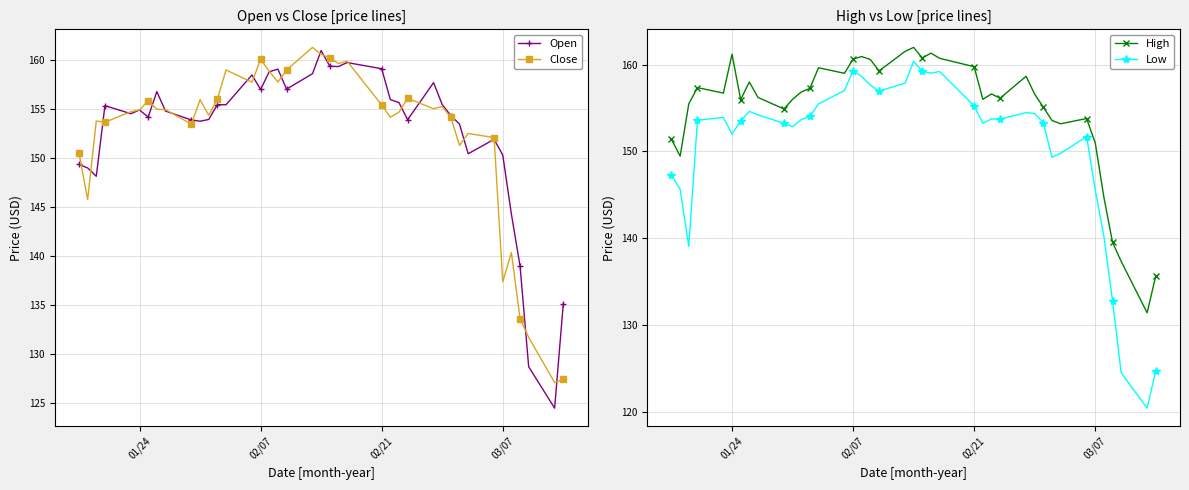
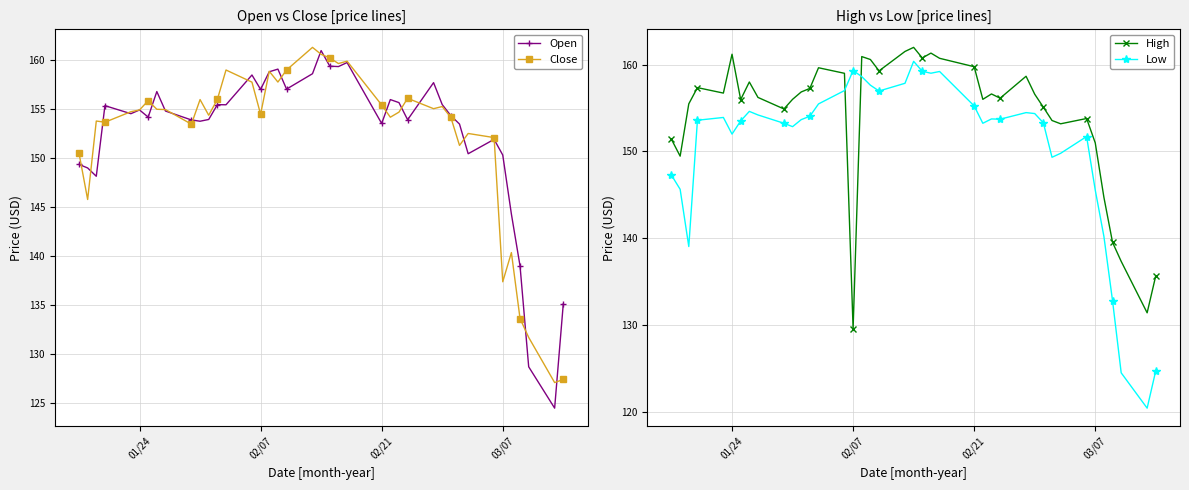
  {
    "Open vs Close [price lines]": {
      "Open": {
        "02/07": 157,
-       "02/21": 159,
+       "02/21": 154,
        "03/07": 150
      },
      "Close": {
-       "02/07": 160,
+       "02/07": 155,
        "02/21": 155,
        "03/07": 137
      }
    },
    "High vs Low [price lines]": {
      "High": {
        "01/24": 161,
-       "02/07": 161,
+       "02/07": 130,
        "02/21": 160,
        "03/07": 151
      },
      "Low": {
        "01/24": 152,
        "02/07": 159,
        "02/21": 155,
        "03/07": 146
      }
    }
  }
